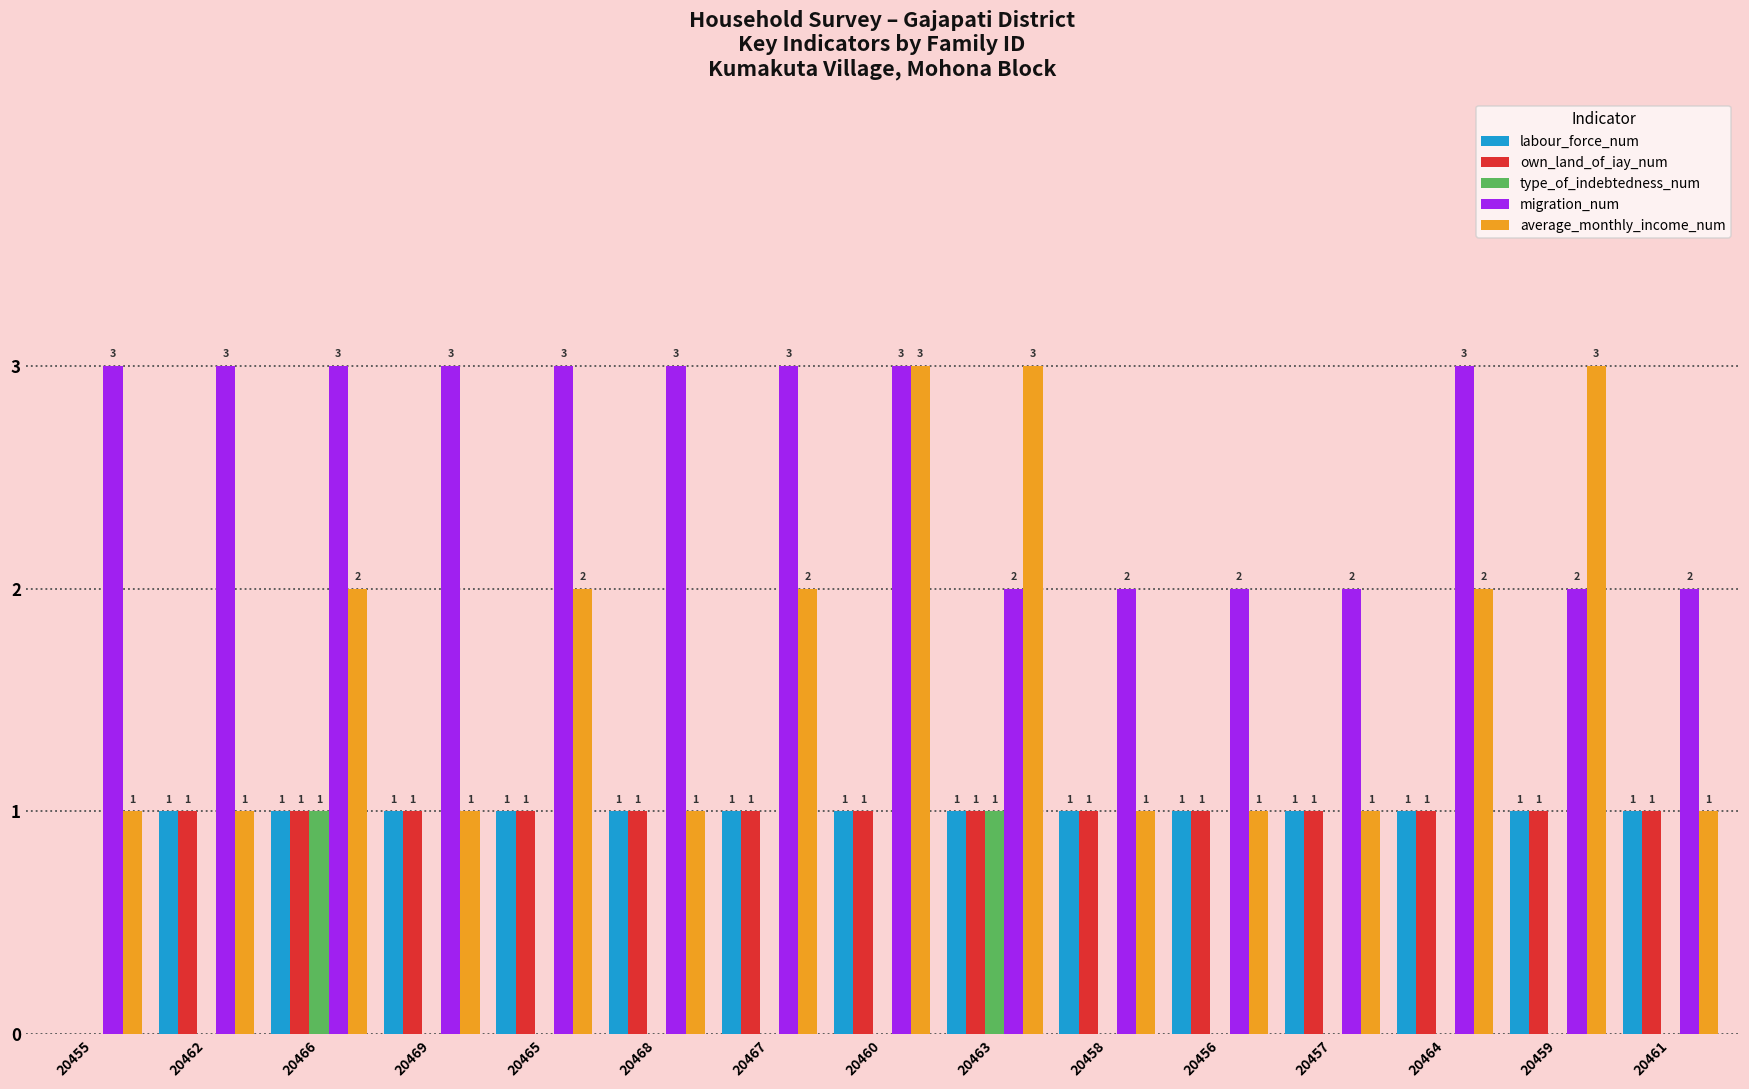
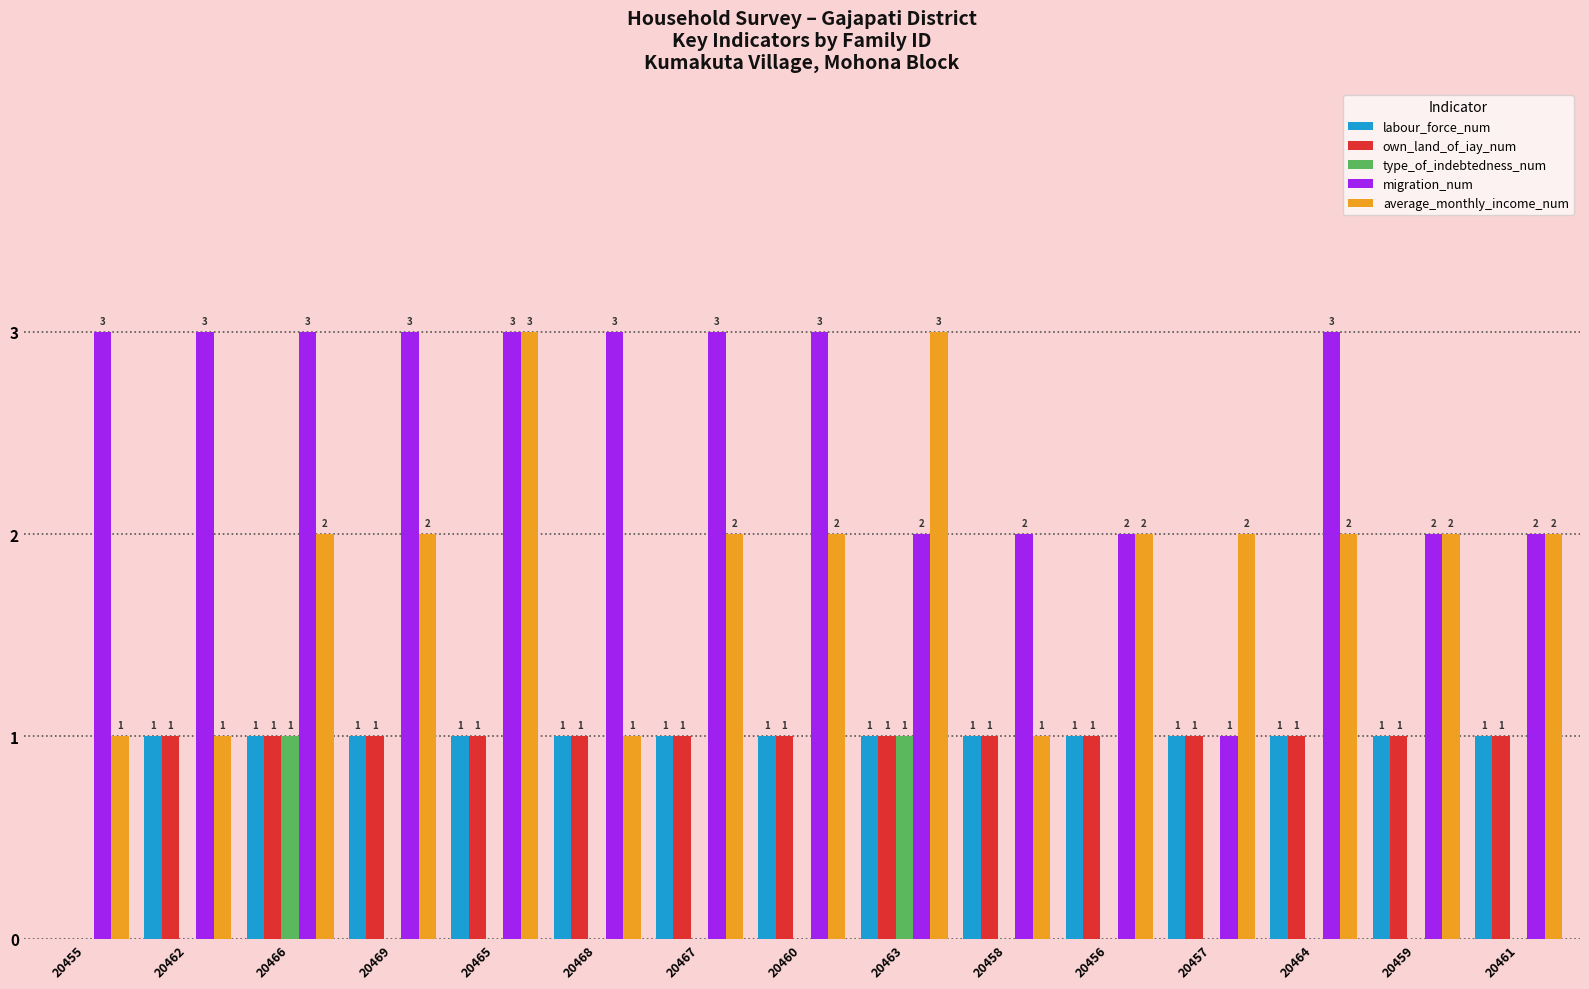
  {
    "labour_force_num": {
      "20462": 1,
      "20466": 1,
      "20469": 1,
      "20465": 1,
      "20468": 1,
      "20467": 1,
      "20460": 1,
      "20463": 1,
      "20458": 1,
      "20456": 1,
      "20457": 1,
      "20464": 1,
      "20459": 1,
      "20461": 1
    },
    "own_land_of_iay_num": {
      "20462": 1,
      "20466": 1,
      "20469": 1,
      "20465": 1,
      "20468": 1,
      "20467": 1,
      "20460": 1,
      "20463": 1,
      "20458": 1,
      "20456": 1,
      "20457": 1,
      "20464": 1,
      "20459": 1,
      "20461": 1
    },
    "type_of_indebtedness_num": {
      "20466": 1,
      "20463": 1
    },
    "migration_num": {
      "20455": 3,
      "20462": 3,
      "20466": 3,
      "20469": 3,
      "20465": 3,
      "20468": 3,
      "20467": 3,
      "20460": 3,
      "20463": 2,
      "20458": 2,
      "20456": 2,
-     "20457": 2,
+     "20457": 1,
      "20464": 3,
      "20459": 2,
      "20461": 2
    },
    "average_monthly_income_num": {
      "20455": 1,
      "20462": 1,
      "20466": 2,
-     "20469": 1,
-     "20465": 2,
+     "20469": 2,
+     "20465": 3,
      "20468": 1,
      "20467": 2,
-     "20460": 3,
+     "20460": 2,
      "20463": 3,
      "20458": 1,
-     "20456": 1,
-     "20457": 1,
+     "20456": 2,
+     "20457": 2,
      "20464": 2,
-     "20459": 3,
-     "20461": 1
+     "20459": 2,
+     "20461": 2
    }
  }
